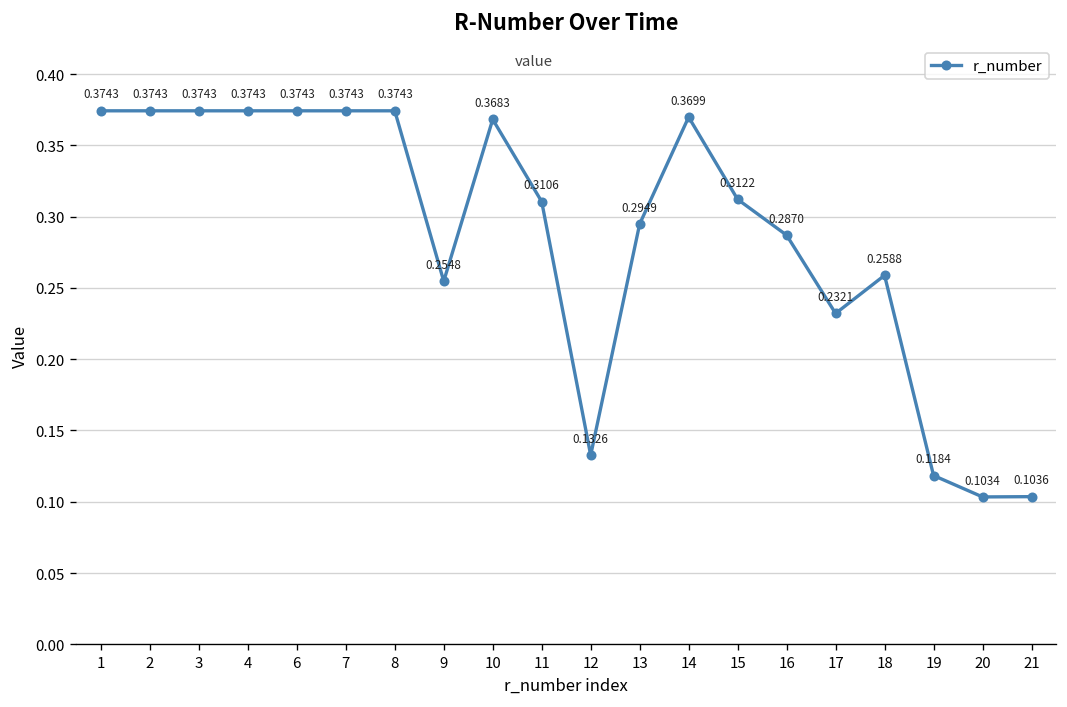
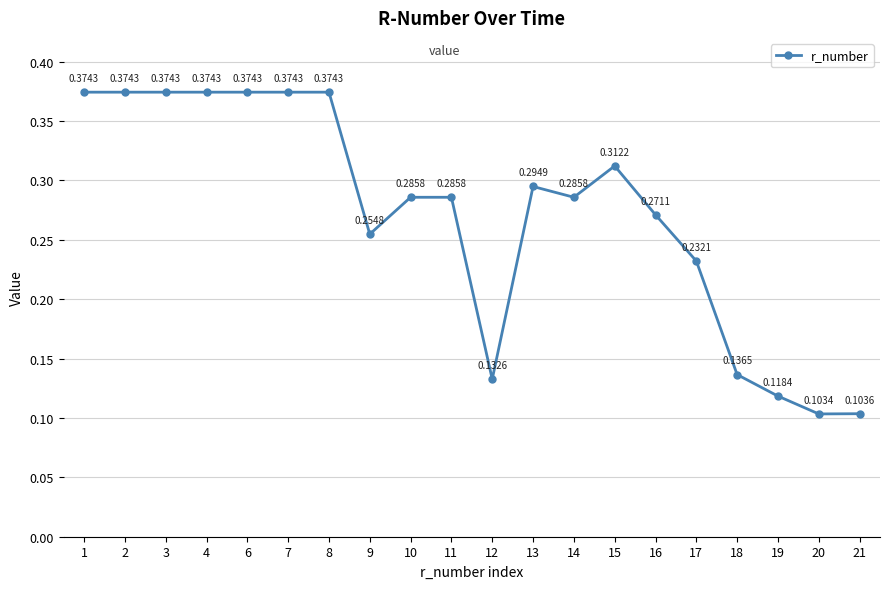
  {
    "1": 0.3743,
    "2": 0.3743,
    "3": 0.3743,
    "4": 0.3743,
    "6": 0.3743,
    "7": 0.3743,
    "8": 0.3743,
    "9": 0.2548,
-   "10": 0.3683,
-   "11": 0.3106,
+   "10": 0.2858,
+   "11": 0.2858,
    "12": 0.1326,
    "13": 0.2949,
-   "14": 0.3699,
+   "14": 0.2858,
    "15": 0.3122,
-   "16": 0.2870,
+   "16": 0.2711,
    "17": 0.2321,
-   "18": 0.2588,
+   "18": 0.1365,
    "19": 0.1184,
    "20": 0.1034,
    "21": 0.1036
  }
